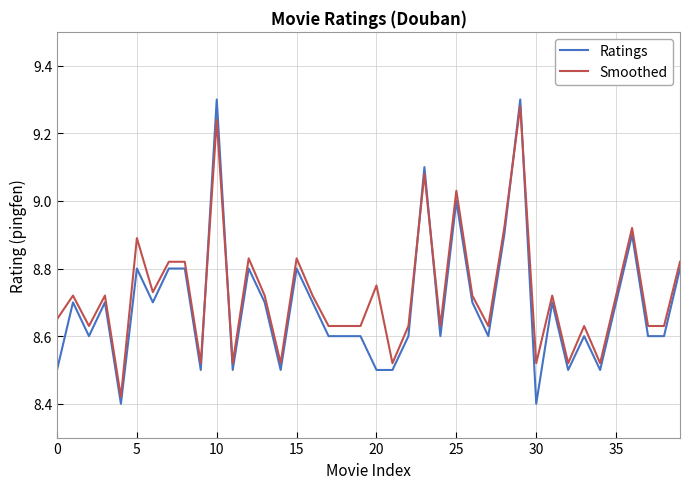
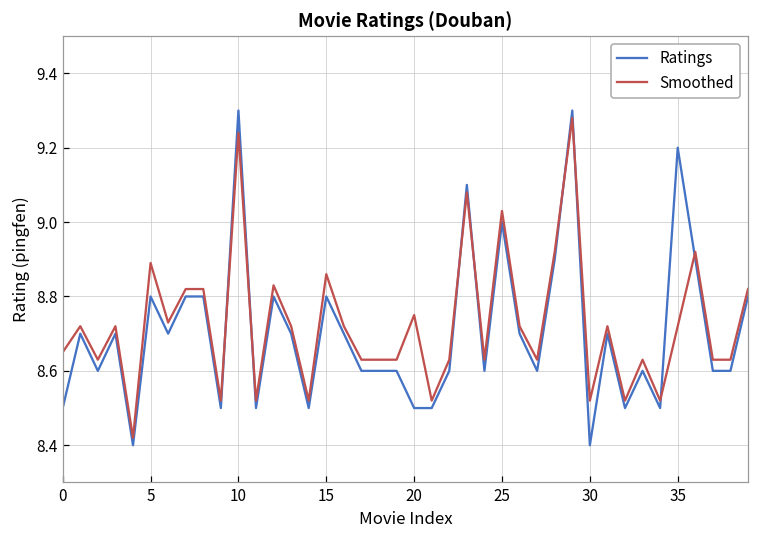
  {
    "Ratings": {
      "0": 8.5,
      "5": 8.8,
      "10": 9.3,
      "15": 8.8,
      "20": 8.5,
      "25": 9.0,
      "30": 8.4,
-     "35": 8.7
+     "35": 9.2
    },
    "Smoothed": {
      "0": 8.65,
      "5": 8.89,
      "10": 9.24,
-     "15": 8.83,
+     "15": 8.86,
      "20": 8.75,
      "25": 9.03,
      "30": 8.52,
      "35": 8.72
    }
  }
